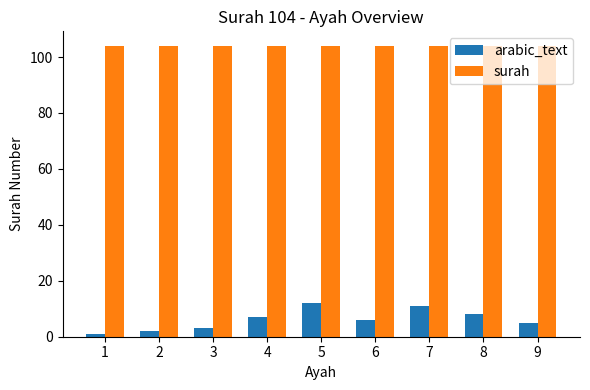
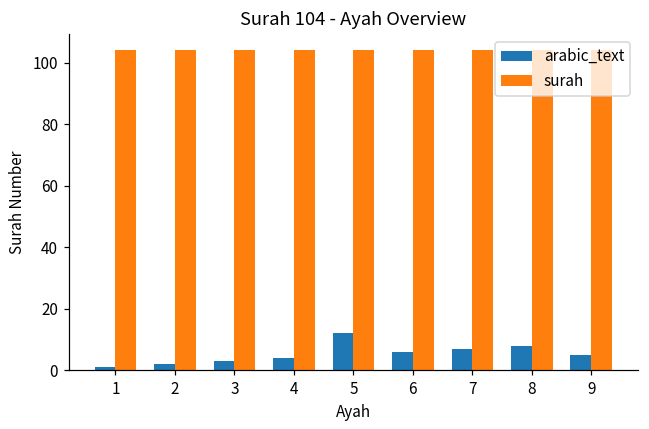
  {
    "arabic_text": {
      "1": 1,
      "2": 2,
      "3": 3,
-     "4": 7,
+     "4": 4,
      "5": 12,
      "6": 6,
-     "7": 11,
+     "7": 7,
      "8": 8,
      "9": 5
    },
    "surah": {
      "1": 104,
      "2": 104,
      "3": 104,
      "4": 104,
      "5": 104,
      "6": 104,
      "7": 104
    }
  }
